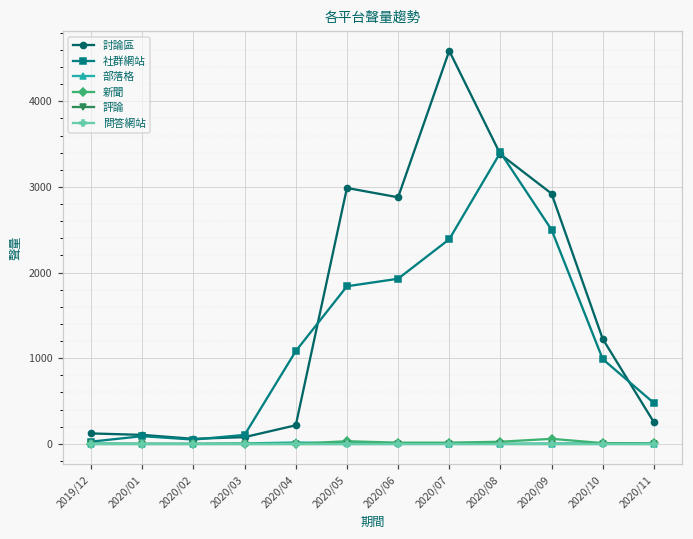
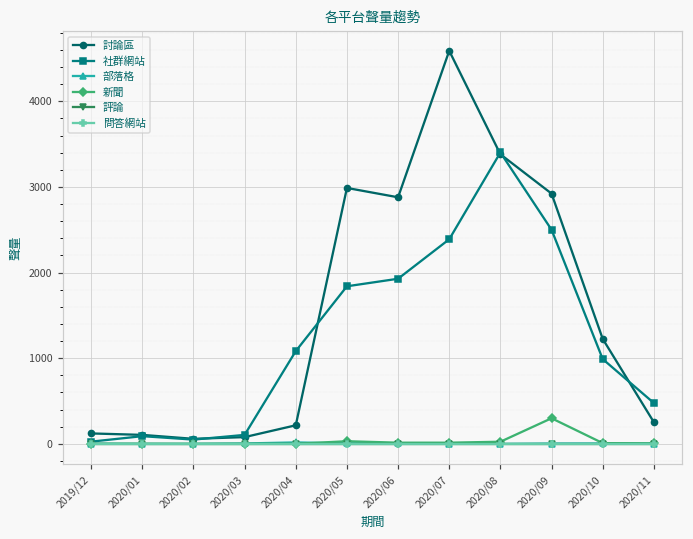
  {
    "新聞": {
-     "2020/09": 100
+     "2020/09": 300
    }
  }
